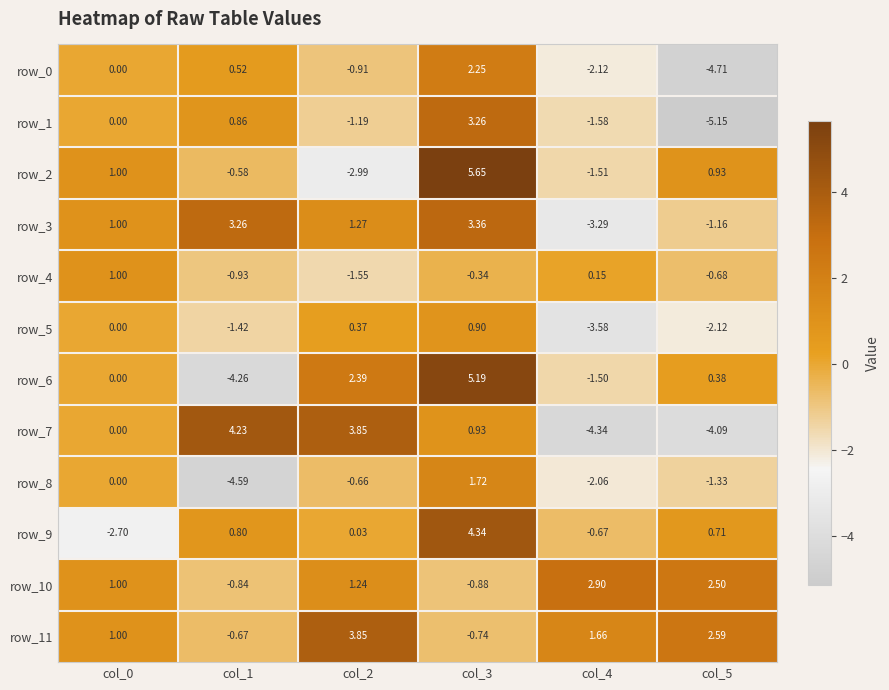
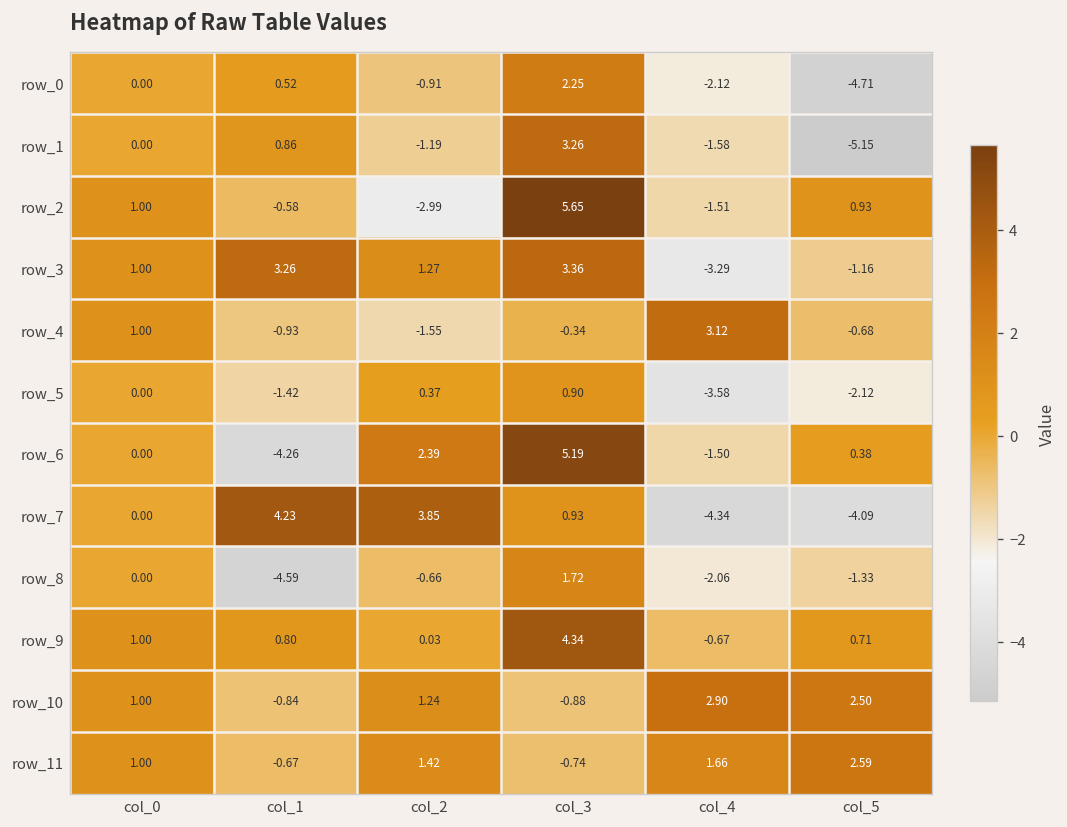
  {
    "row_0": {
      "col_0": 0.00,
      "col_1": 0.52,
      "col_2": -0.91,
      "col_3": 2.25,
      "col_4": -2.12,
      "col_5": -4.71
    },
    "row_1": {
      "col_0": 0.00,
      "col_1": 0.86,
      "col_2": -1.19,
      "col_3": 3.26,
      "col_4": -1.58,
      "col_5": -5.15
    },
    "row_2": {
      "col_0": 1.00,
      "col_1": -0.58,
      "col_2": -2.99,
      "col_3": 5.65,
      "col_4": -1.51,
      "col_5": 0.93
    },
    "row_3": {
      "col_0": 1.00,
      "col_1": 3.26,
      "col_2": 1.27,
      "col_3": 3.36,
      "col_4": -3.29,
      "col_5": -1.16
    },
    "row_4": {
      "col_0": 1.00,
      "col_1": -0.93,
      "col_2": -1.55,
      "col_3": -0.34,
-     "col_4": 0.15,
+     "col_4": 3.12,
      "col_5": -0.68
    },
    "row_5": {
      "col_0": 0.00,
      "col_1": -1.42,
      "col_2": 0.37,
      "col_3": 0.90,
      "col_4": -3.58,
      "col_5": -2.12
    },
    "row_6": {
      "col_0": 0.00,
      "col_1": -4.26,
      "col_2": 2.39,
      "col_3": 5.19,
      "col_4": -1.50,
      "col_5": 0.38
    },
    "row_7": {
      "col_0": 0.00,
      "col_1": 4.23,
      "col_2": 3.85,
      "col_3": 0.93,
      "col_4": -4.34,
      "col_5": -4.09
    },
    "row_8": {
      "col_0": 0.00,
      "col_1": -4.59,
      "col_2": -0.66,
      "col_3": 1.72,
      "col_4": -2.06,
      "col_5": -1.33
    },
    "row_9": {
-     "col_0": -2.70,
+     "col_0": 1.00,
      "col_1": 0.80,
      "col_2": 0.03,
      "col_3": 4.34,
      "col_4": -0.67,
      "col_5": 0.71
    },
    "row_10": {
      "col_0": 1.00,
      "col_1": -0.84,
      "col_2": 1.24,
      "col_3": -0.88,
      "col_4": 2.90,
      "col_5": 2.50
    },
    "row_11": {
      "col_0": 1.00,
      "col_1": -0.67,
-     "col_2": 3.85,
+     "col_2": 1.42,
      "col_3": -0.74,
      "col_4": 1.66,
      "col_5": 2.59
    }
  }
